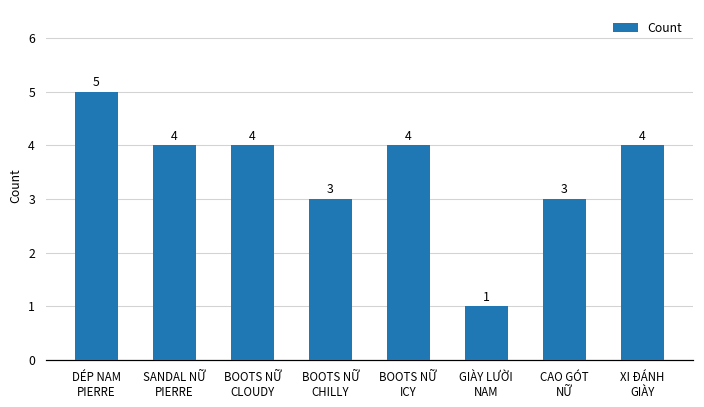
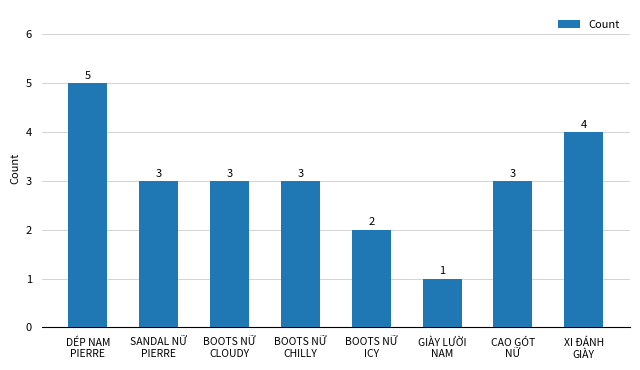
  {
    "DÉP NAM PIERRE": 5,
-   "SANDAL NỮ PIERRE": 4,
-   "BOOTS NỮ CLOUDY": 4,
+   "SANDAL NỮ PIERRE": 3,
+   "BOOTS NỮ CLOUDY": 3,
    "BOOTS NỮ CHILLY": 3,
-   "BOOTS NỮ ICY": 4,
+   "BOOTS NỮ ICY": 2,
    "GIÀY LƯỜI NAM": 1,
    "CAO GÓT NỮ": 3,
    "XI ĐÁNH GIÀY": 4
  }
